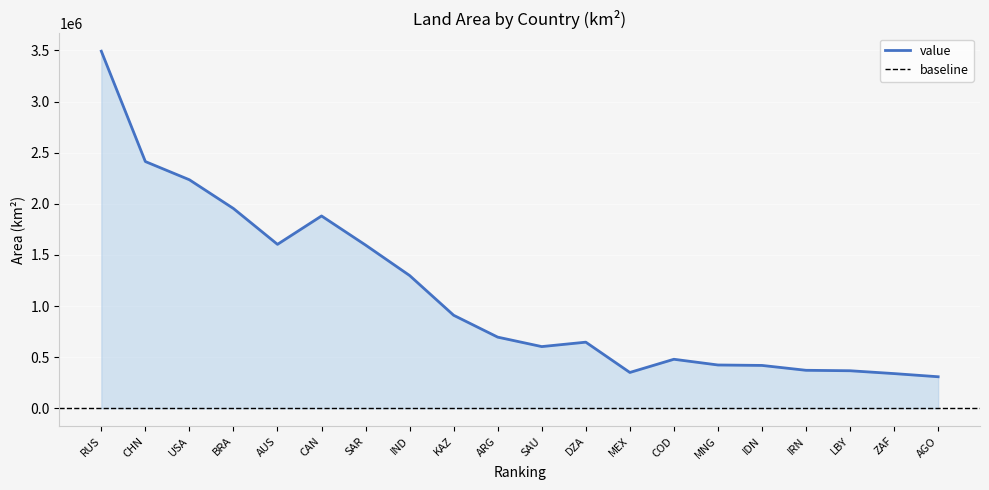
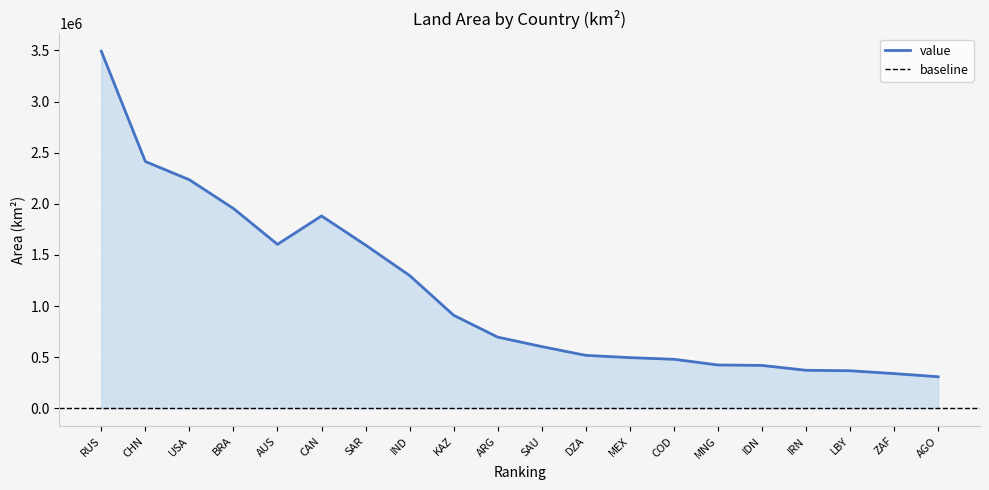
  {
    "RUS": 3490000,
    "CHN": 2410000,
    "USA": 2240000,
    "BRA": 1950000,
    "AUS": 1600000,
    "CAN": 1880000,
    "SAR": 1600000,
    "IND": 1300000,
    "KAZ": 910000,
    "ARG": 700000,
    "SAU": 600000,
-   "DZA": 650000,
-   "MEX": 350000,
+   "DZA": 520000,
+   "MEX": 500000,
    "COD": 480000,
    "MNG": 420000,
    "IDN": 420000,
    "IRN": 370000,
    "LBY": 370000,
    "ZAF": 340000,
    "AGO": 310000
  }
